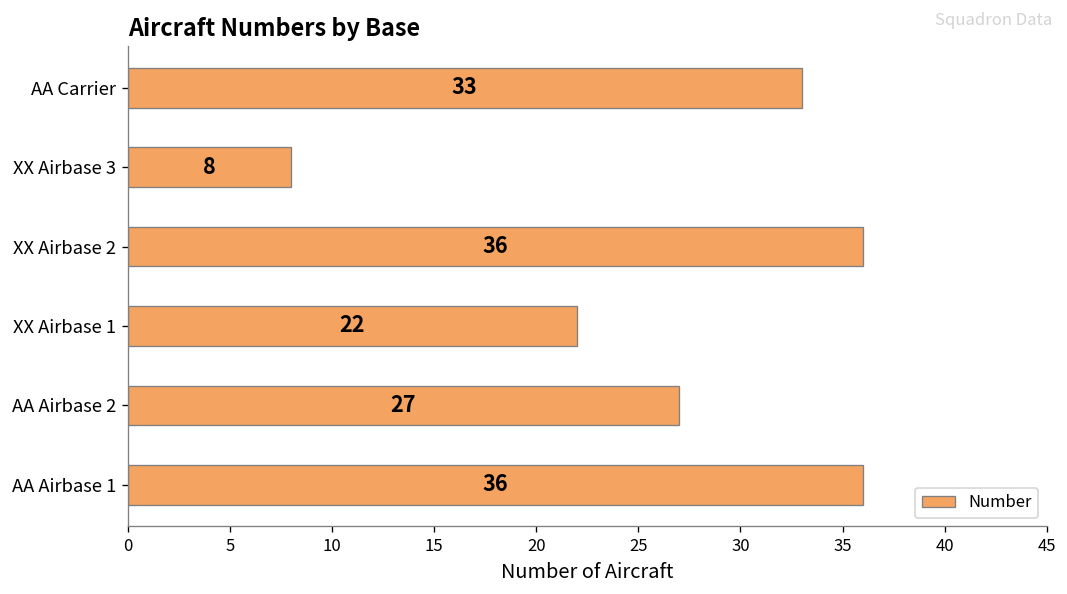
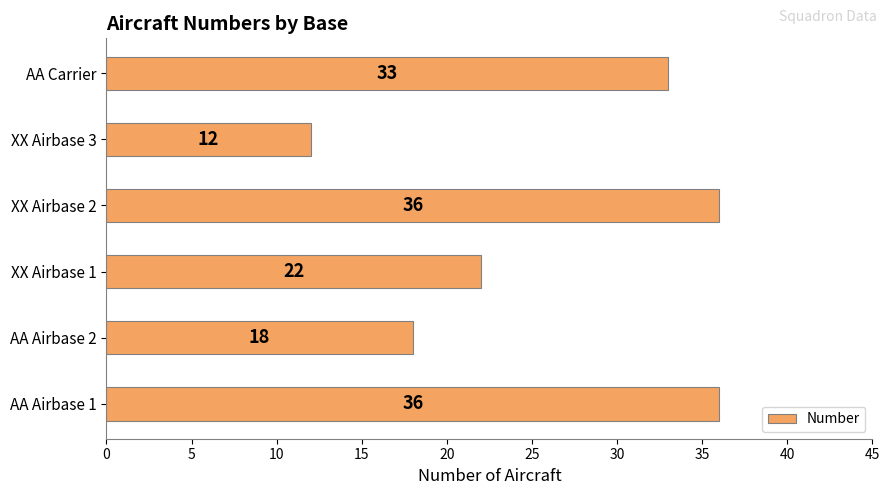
  {
    "AA Carrier": 33,
-   "XX Airbase 3": 8,
+   "XX Airbase 3": 12,
    "XX Airbase 2": 36,
    "XX Airbase 1": 22,
-   "AA Airbase 2": 27,
+   "AA Airbase 2": 18,
    "AA Airbase 1": 36
  }
